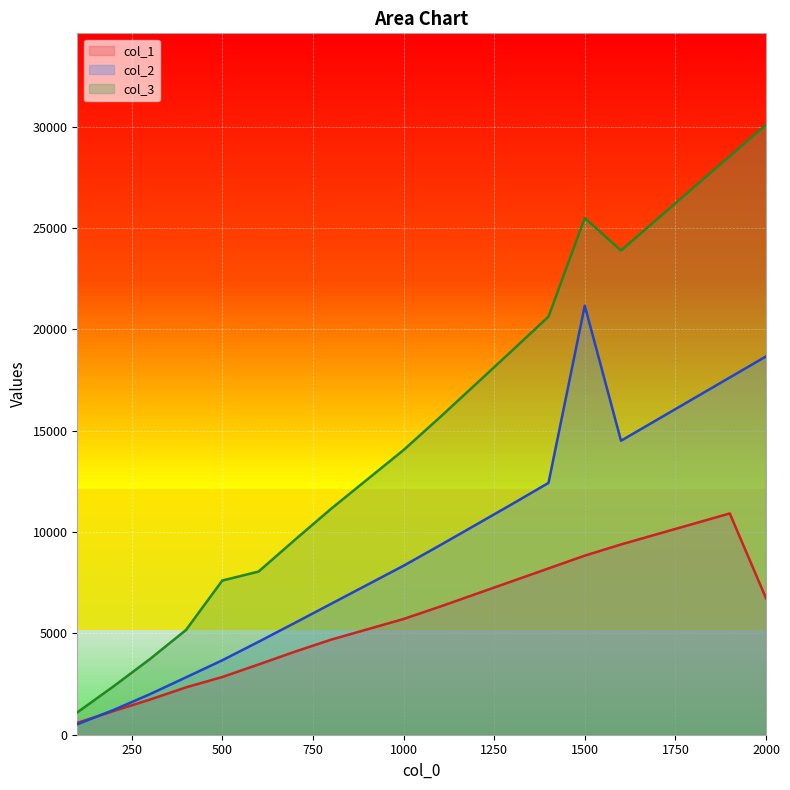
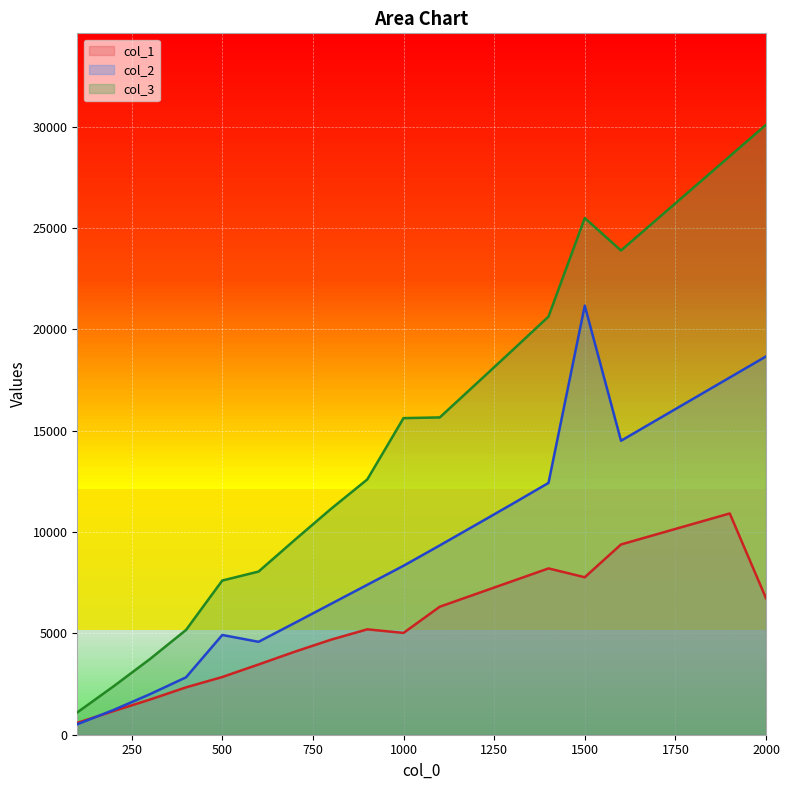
  {
    "col_1": {
      "500": 2800,
-     "1000": 5700,
-     "1500": 8800,
+     "1000": 5000,
+     "1500": 7800,
      "2000": 6700
    },
    "col_2": {
-     "500": 3700,
+     "500": 4900,
      "1000": 8300,
      "1500": 21200,
      "2000": 18700
    },
    "col_3": {
      "500": 7600,
-     "1000": 14000,
+     "1000": 15600,
      "1500": 25500,
      "2000": 30100
    }
  }
